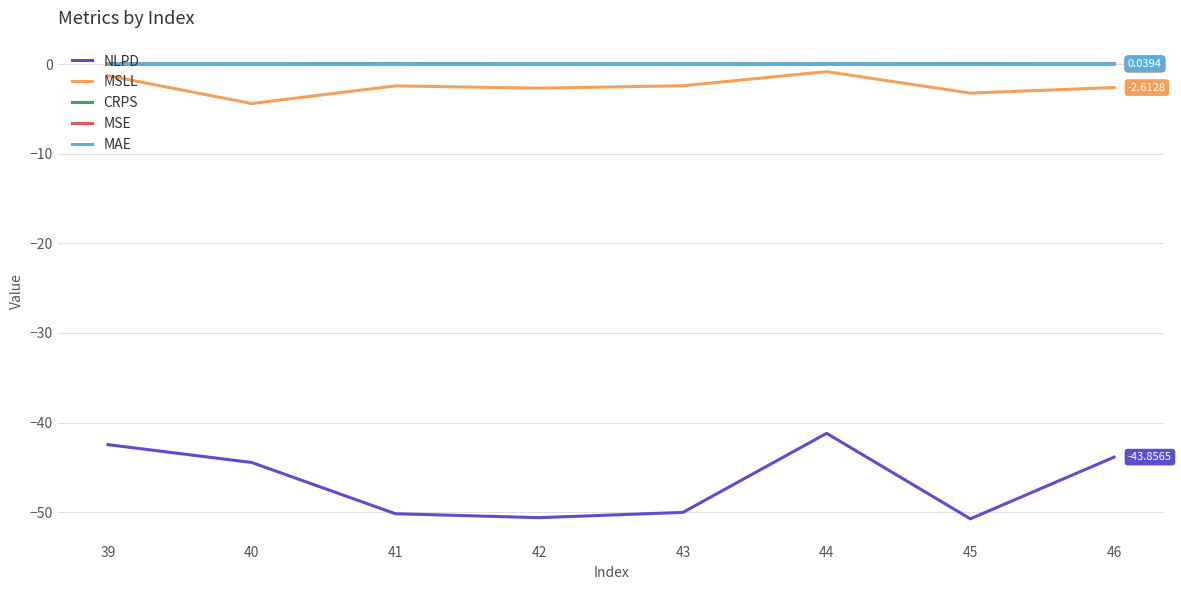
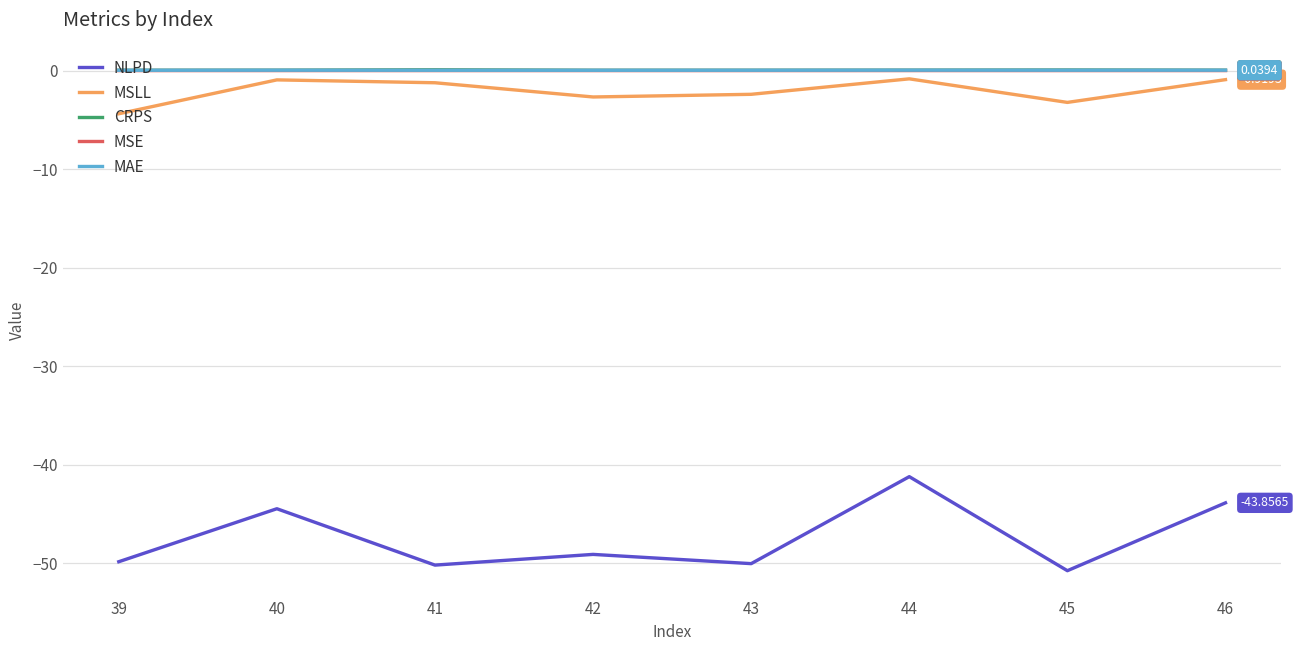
  {
    "NLPD": {
-     "39": -42,
+     "39": -50,
      "40": -44,
      "41": -50,
-     "42": -51,
+     "42": -49,
      "43": -50,
      "44": -41,
      "45": -51
    },
    "MSLL": {
-     "39": -1,
-     "40": -4,
-     "41": -2,
-     "46": -2.6128
+     "39": -4,
+     "40": -1,
+     "41": -1,
+     "46": -0.9193
    }
  }
